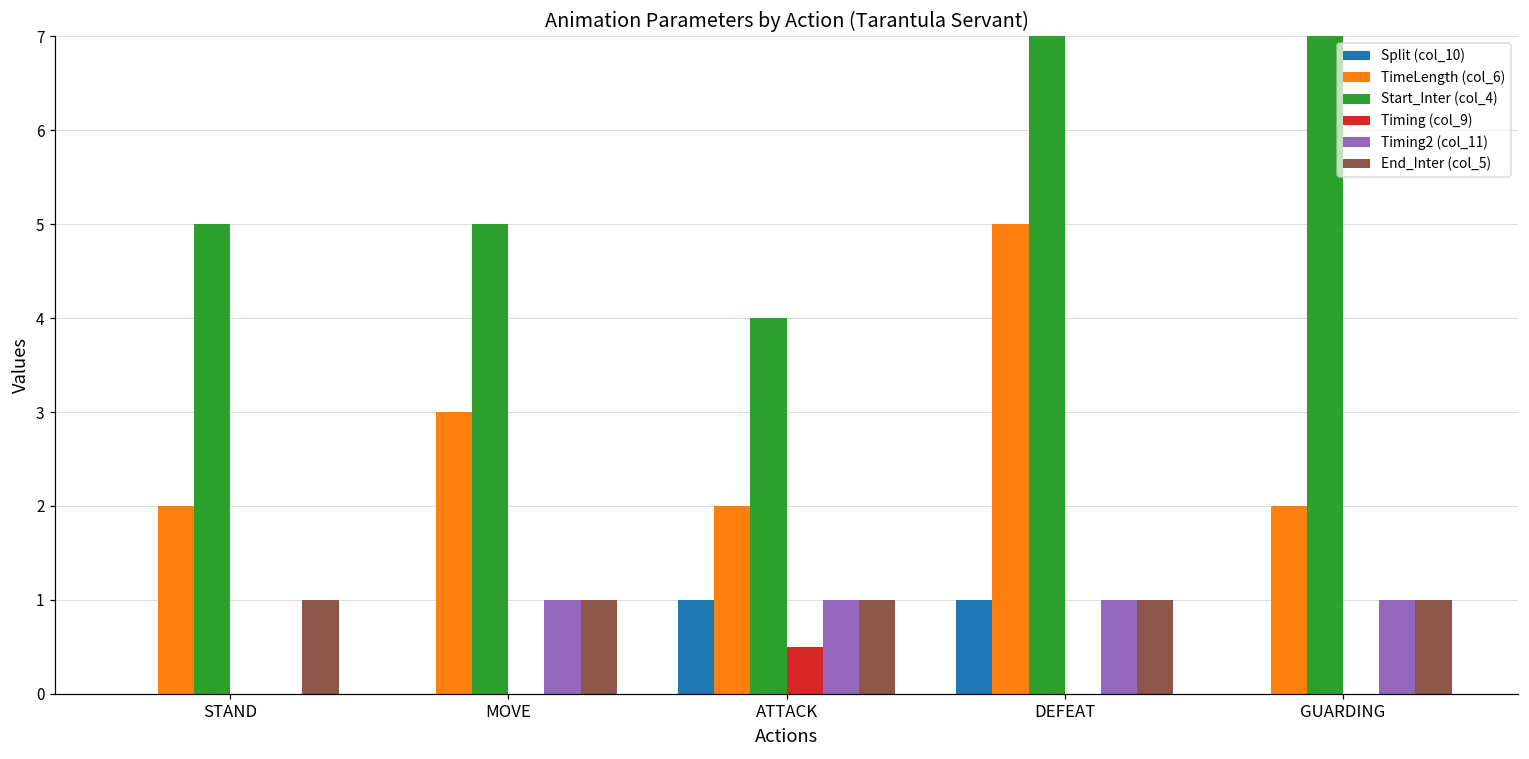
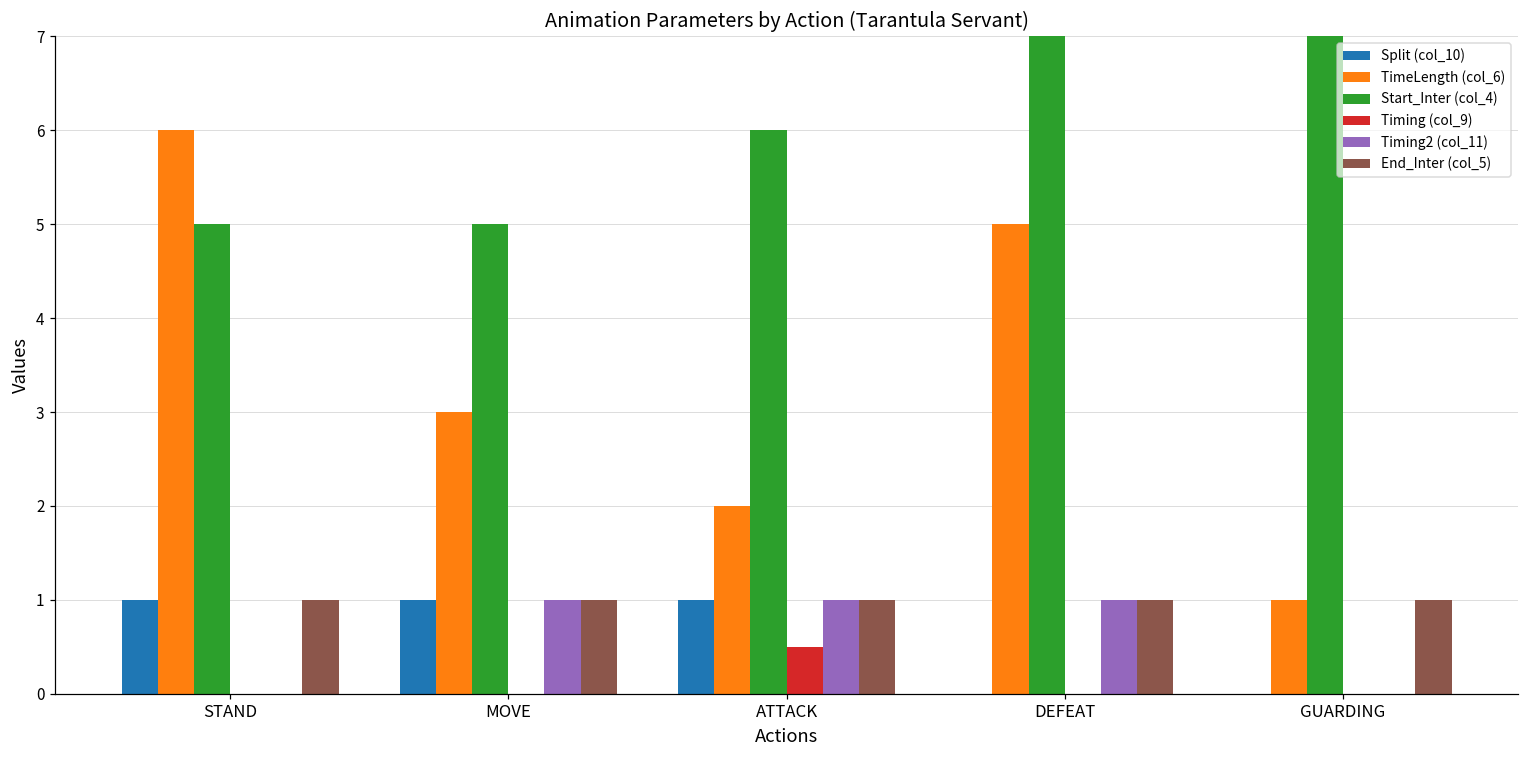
  {
    "Split (col_10)": {
-     "STAND": 0,
-     "MOVE": 0,
+     "STAND": 1,
+     "MOVE": 1,
      "ATTACK": 1,
-     "DEFEAT": 1,
+     "DEFEAT": 0,
      "GUARDING": 0
    },
    "TimeLength (col_6)": {
-     "STAND": 2,
+     "STAND": 6,
      "MOVE": 3,
      "ATTACK": 2,
      "DEFEAT": 5,
-     "GUARDING": 2
+     "GUARDING": 1
    },
    "Start_Inter (col_4)": {
      "STAND": 5,
      "MOVE": 5,
-     "ATTACK": 4
+     "ATTACK": 6
    },
    "Timing (col_9)": {
      "STAND": 0,
      "MOVE": 0,
      "ATTACK": 0.5,
      "DEFEAT": 0,
      "GUARDING": 0
    },
    "Timing2 (col_11)": {
      "STAND": 0,
      "MOVE": 1,
      "ATTACK": 1,
      "DEFEAT": 1,
-     "GUARDING": 1
+     "GUARDING": 0
    },
    "End_Inter (col_5)": {
      "STAND": 1,
      "MOVE": 1,
      "ATTACK": 1,
      "DEFEAT": 1,
      "GUARDING": 1
    }
  }
